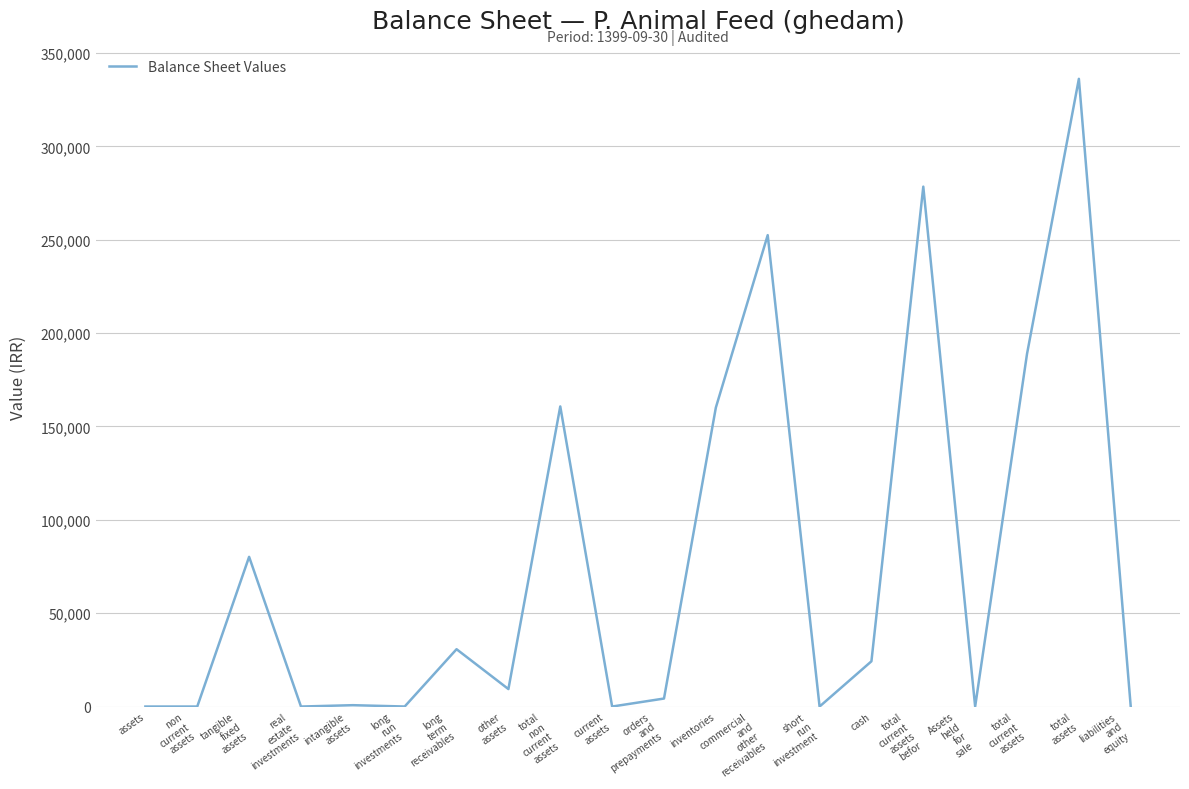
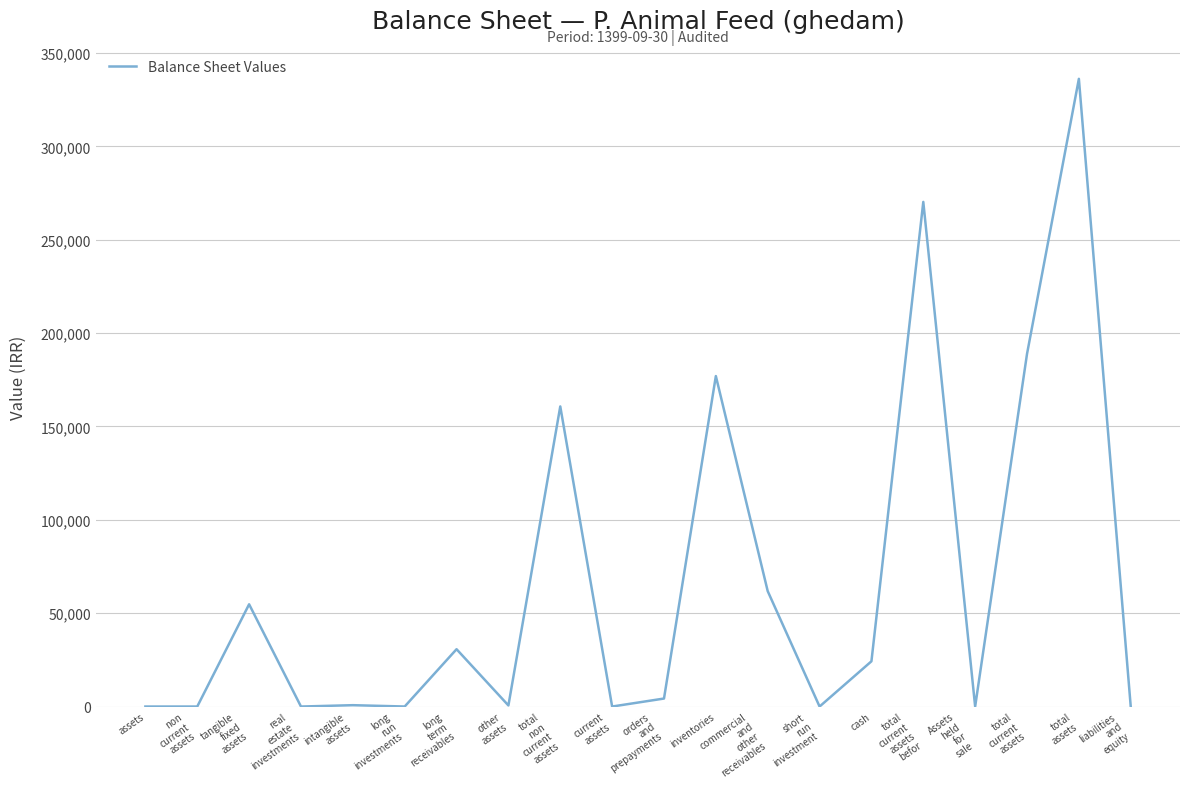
  {
    "assets": "0",
    "non current assets": "0",
-   "tangible fixed assets": "80,000",
+   "tangible fixed assets": "55,000",
    "real estate investments": "0",
    "intangible assets": "1,000",
    "long run investments": "0",
    "long term receivables": "31,000",
-   "other assets": "9,000",
+   "other assets": "1,000",
    "total non current assets": "161,000",
    "current assets": "0",
    "orders and prepayments": "4,000",
-   "inventories": "160,000",
-   "commercial and other receivables": "252,000",
+   "inventories": "177,000",
+   "commercial and other receivables": "62,000",
    "short run investment": "0",
    "cash": "24,000",
-   "total current assets befor": "278,000",
+   "total current assets befor": "270,000",
    "Assets held for sale": "0",
    "total current assets": "189,000",
    "total assets": "336,000",
    "liabilities and equity": "0"
  }
